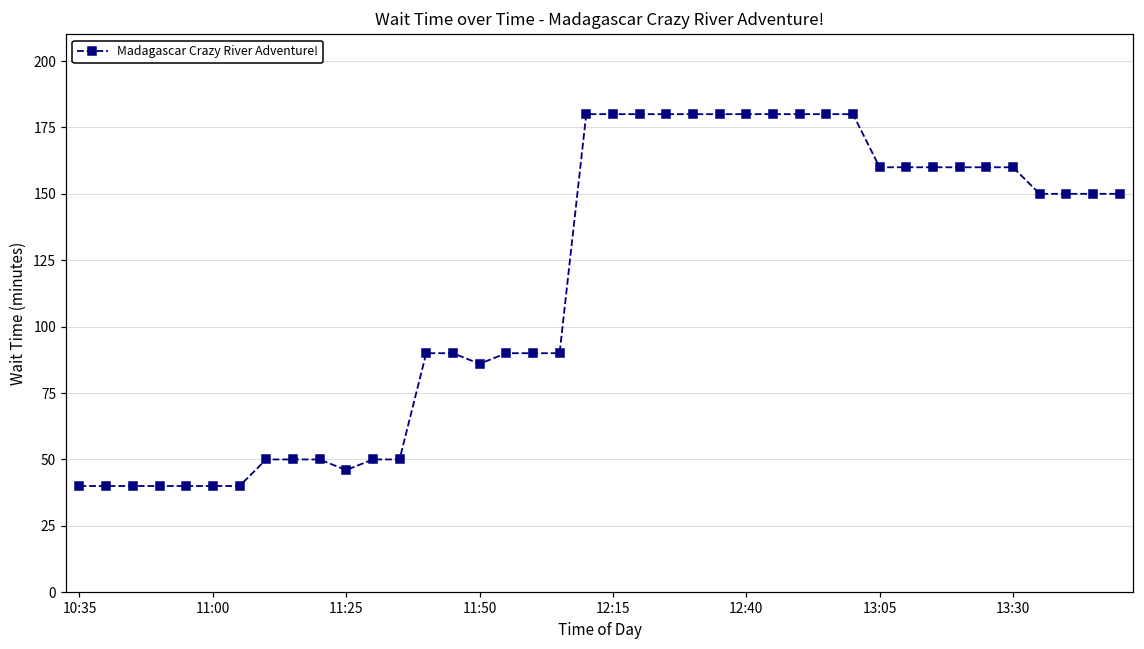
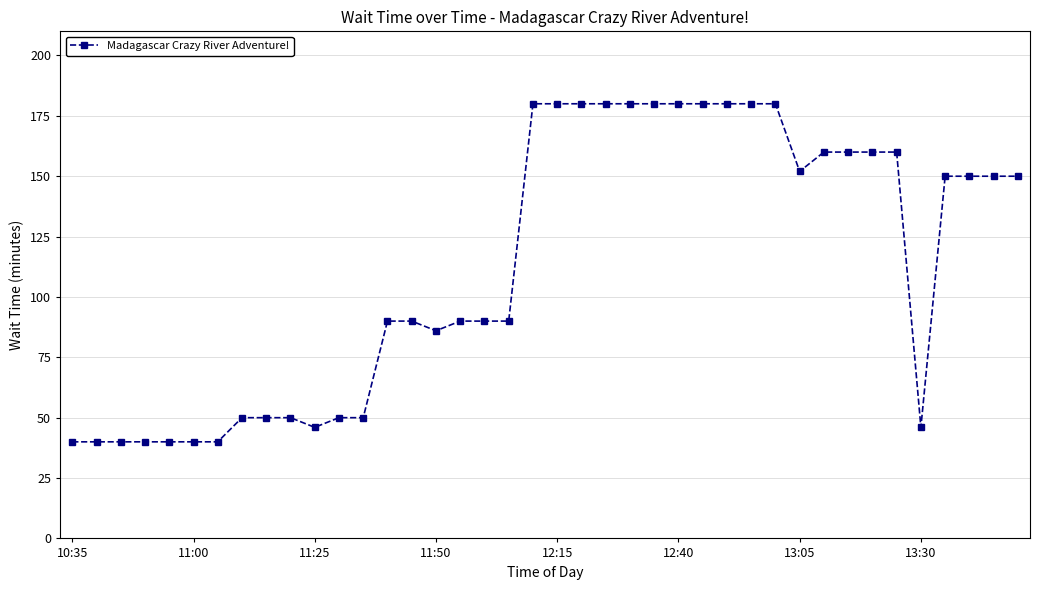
  {
    "10:35": 40,
    "11:00": 40,
    "11:25": 46,
    "11:50": 86,
    "12:15": 180,
    "12:40": 180,
-   "13:05": 160,
-   "13:30": 160
+   "13:05": 152,
+   "13:30": 46
  }
